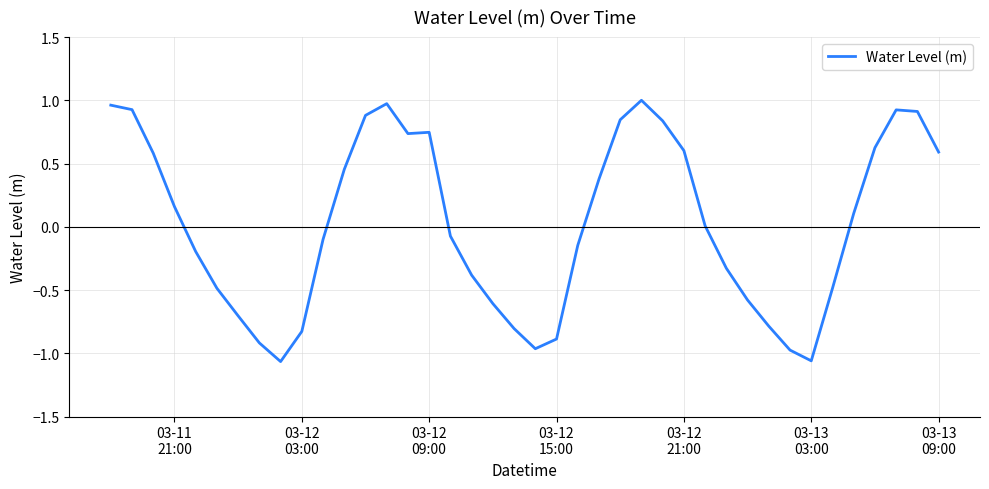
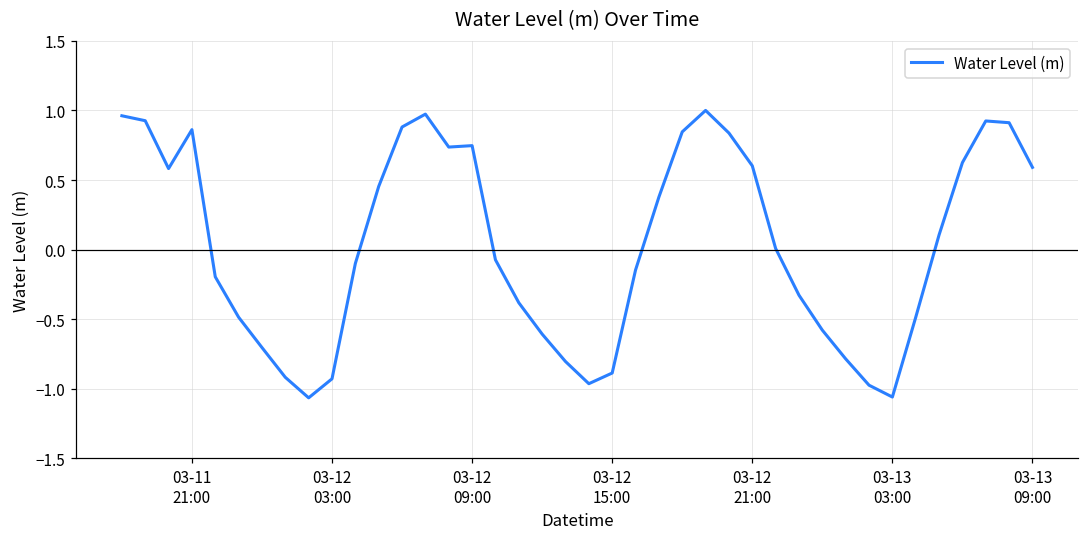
  {
-   "03-11 21:00": 0.16,
-   "03-12 03:00": -0.83,
+   "03-11 21:00": 0.86,
+   "03-12 03:00": -0.93,
    "03-12 09:00": 0.75,
    "03-12 15:00": -0.89,
    "03-12 21:00": 0.60,
    "03-13 03:00": -1.06,
    "03-13 09:00": 0.59
  }
